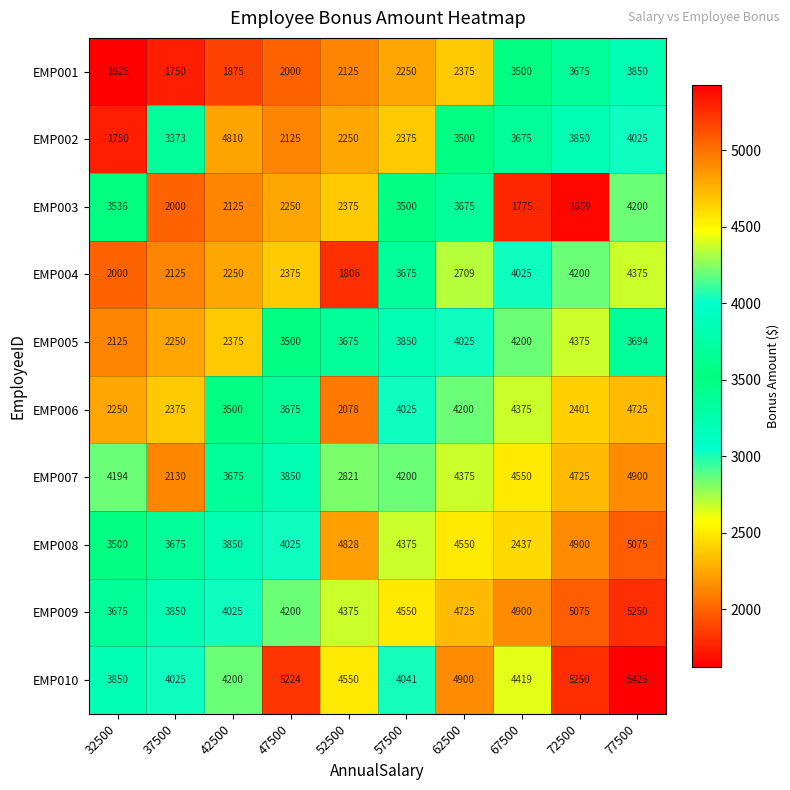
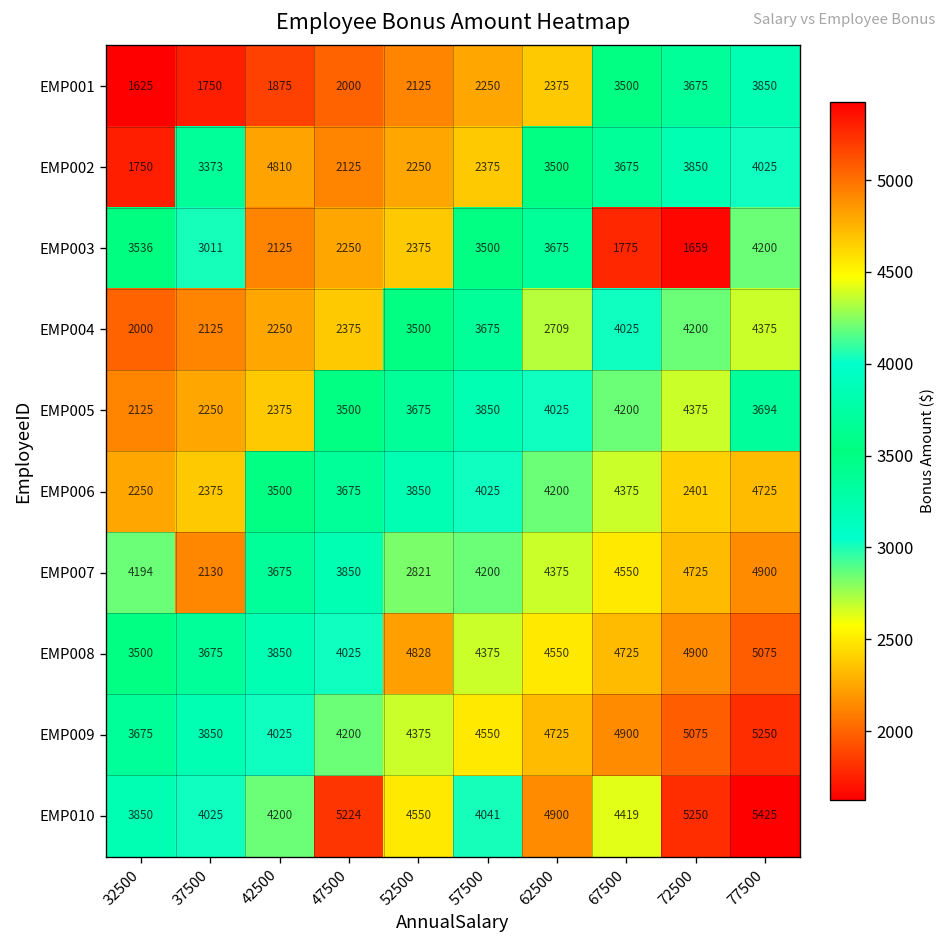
  {
    "EMP001": {
      "32500": 1625,
      "37500": 1750,
      "42500": 1875,
      "47500": 2000,
      "52500": 2125,
      "57500": 2250,
      "62500": 2375,
      "67500": 3500,
      "72500": 3675,
      "77500": 3850
    },
    "EMP002": {
      "32500": 1750,
      "37500": 3373,
      "42500": 4810,
      "47500": 2125,
      "52500": 2250,
      "57500": 2375,
      "62500": 3500,
      "67500": 3675,
      "72500": 3850,
      "77500": 4025
    },
    "EMP003": {
      "32500": 3536,
-     "37500": 2000,
+     "37500": 3011,
      "42500": 2125,
      "47500": 2250,
      "52500": 2375,
      "57500": 3500,
      "62500": 3675,
      "67500": 1775,
      "72500": 1659,
      "77500": 4200
    },
    "EMP004": {
      "32500": 2000,
      "37500": 2125,
      "42500": 2250,
      "47500": 2375,
-     "52500": 1806,
+     "52500": 3500,
      "57500": 3675,
      "62500": 2709,
      "67500": 4025,
      "72500": 4200,
      "77500": 4375
    },
    "EMP005": {
      "32500": 2125,
      "37500": 2250,
      "42500": 2375,
      "47500": 3500,
      "52500": 3675,
      "57500": 3850,
      "62500": 4025,
      "67500": 4200,
      "72500": 4375,
      "77500": 3694
    },
    "EMP006": {
      "32500": 2250,
      "37500": 2375,
      "42500": 3500,
      "47500": 3675,
-     "52500": 2078,
+     "52500": 3850,
      "57500": 4025,
      "62500": 4200,
      "67500": 4375,
      "72500": 2401,
      "77500": 4725
    },
    "EMP007": {
      "32500": 4194,
      "37500": 2130,
      "42500": 3675,
      "47500": 3850,
      "52500": 2821,
      "57500": 4200,
      "62500": 4375,
      "67500": 4550,
      "72500": 4725,
      "77500": 4900
    },
    "EMP008": {
      "32500": 3500,
      "37500": 3675,
      "42500": 3850,
      "47500": 4025,
      "52500": 4828,
      "57500": 4375,
      "62500": 4550,
-     "67500": 2437,
+     "67500": 4725,
      "72500": 4900,
      "77500": 5075
    },
    "EMP009": {
      "32500": 3675,
      "37500": 3850,
      "42500": 4025,
      "47500": 4200,
      "52500": 4375,
      "57500": 4550,
      "62500": 4725,
      "67500": 4900,
      "72500": 5075,
      "77500": 5250
    },
    "EMP010": {
      "32500": 3850,
      "37500": 4025,
      "42500": 4200,
      "47500": 5224,
      "52500": 4550,
      "57500": 4041,
      "62500": 4900,
      "67500": 4419,
      "72500": 5250,
      "77500": 5425
    }
  }
